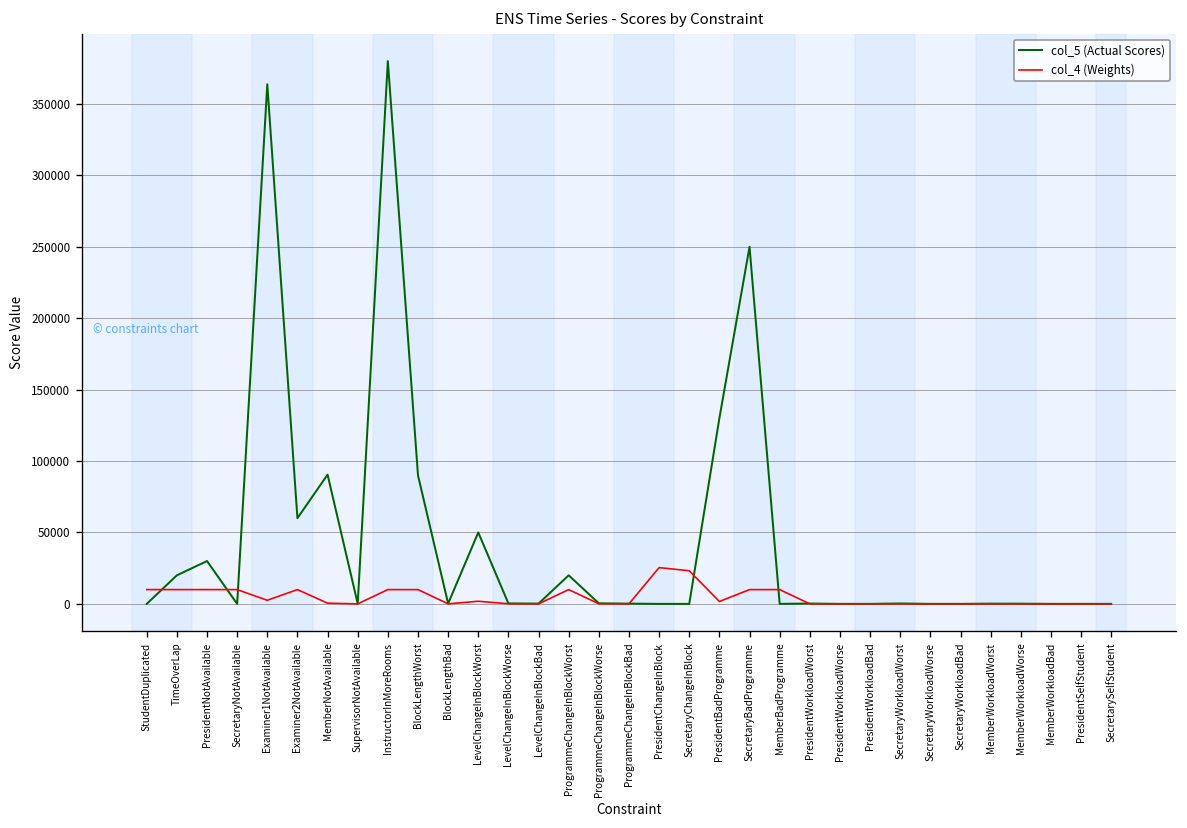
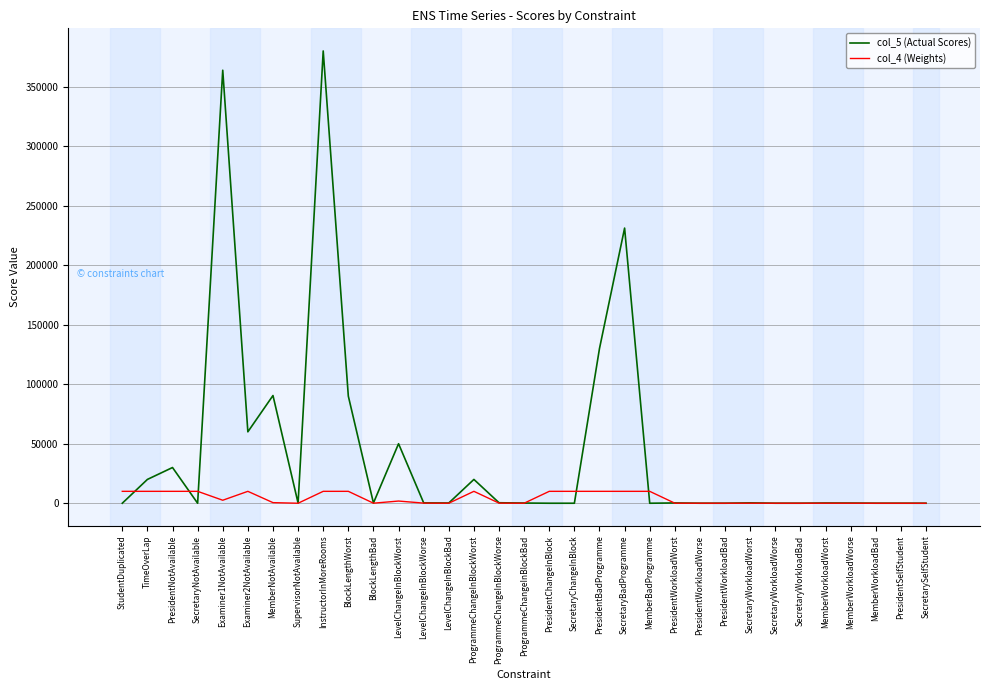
  {
    "col_5 (Actual Scores)": {
      "StudentDuplicated": 0,
      "TimeOverLap": 20000,
      "PresidentNotAvailable": 30000,
      "SecretaryNotAvailable": 0,
      "Examiner1NotAvailable": 364000,
      "Examiner2NotAvailable": 60000,
      "MemberNotAvailable": 90000,
      "InstructorInMoreRooms": 380000,
      "BlockLengthWorst": 90000,
      "LevelChangeInBlockWorst": 50000,
      "ProgrammeChangeInBlockWorst": 20000,
      "PresidentChangeInBlock": 0,
      "SecretaryChangeInBlock": 0,
      "PresidentBadProgramme": 130000,
-     "SecretaryBadProgramme": 250000,
+     "SecretaryBadProgramme": 231000,
      "MemberBadProgramme": 0
    },
    "col_4 (Weights)": {
      "StudentDuplicated": 10000,
      "TimeOverLap": 10000,
      "PresidentNotAvailable": 10000,
      "SecretaryNotAvailable": 10000,
      "Examiner1NotAvailable": 3000,
      "Examiner2NotAvailable": 10000,
      "MemberNotAvailable": 1000,
      "InstructorInMoreRooms": 10000,
      "BlockLengthWorst": 10000,
      "LevelChangeInBlockWorst": 2000,
      "ProgrammeChangeInBlockWorst": 10000,
-     "PresidentChangeInBlock": 25000,
-     "SecretaryChangeInBlock": 23000,
-     "PresidentBadProgramme": 2000,
+     "PresidentChangeInBlock": 10000,
+     "SecretaryChangeInBlock": 10000,
+     "PresidentBadProgramme": 10000,
      "SecretaryBadProgramme": 10000,
      "MemberBadProgramme": 10000
    }
  }
